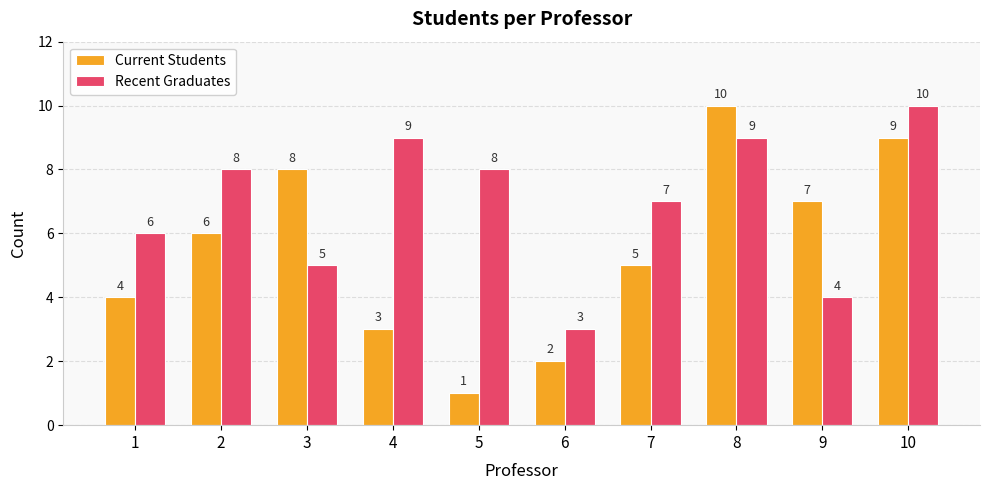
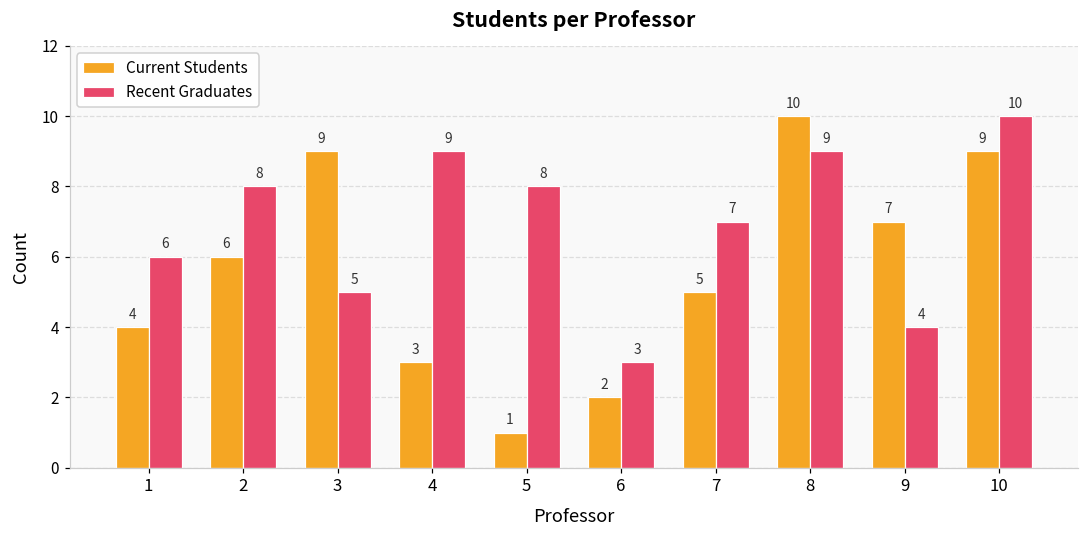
  {
    "Current Students": {
      "1": 4,
      "2": 6,
-     "3": 8,
+     "3": 9,
      "4": 3,
      "5": 1,
      "6": 2,
      "7": 5,
      "8": 10,
      "9": 7,
      "10": 9
    },
    "Recent Graduates": {
      "1": 6,
      "2": 8,
      "3": 5,
      "4": 9,
      "5": 8,
      "6": 3,
      "7": 7,
      "8": 9,
      "9": 4,
      "10": 10
    }
  }
